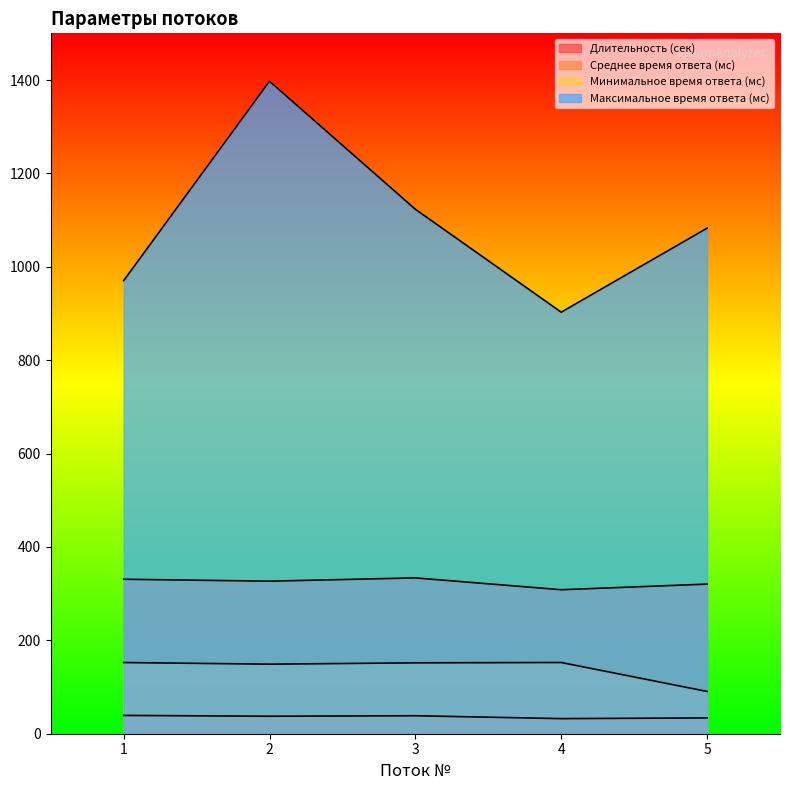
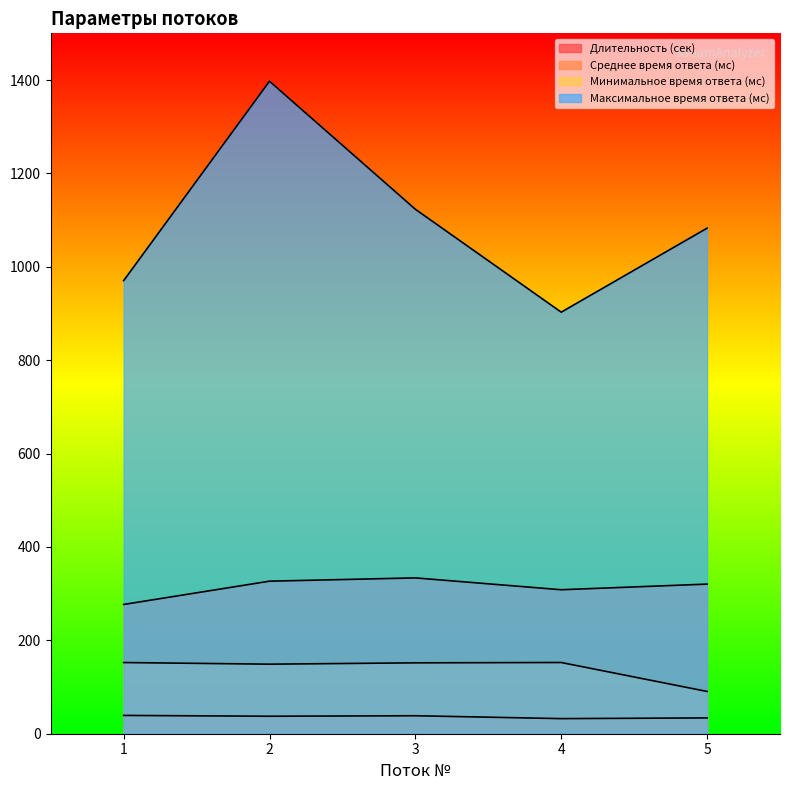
  {
    "Длительность (сек)": {
      "1": 40,
      "2": 40,
      "3": 40,
      "4": 30,
      "5": 30
    },
    "Среднее время ответа (мс)": {
-     "1": 330,
+     "1": 280,
      "2": 330,
      "3": 330,
      "4": 310,
      "5": 320
    },
    "Минимальное время ответа (мс)": {
      "1": 150,
      "2": 150,
      "3": 150,
      "4": 150,
      "5": 90
    },
    "Максимальное время ответа (мс)": {
      "1": 970,
      "2": 1400,
      "3": 1120,
      "4": 900,
      "5": 1080
    }
  }
